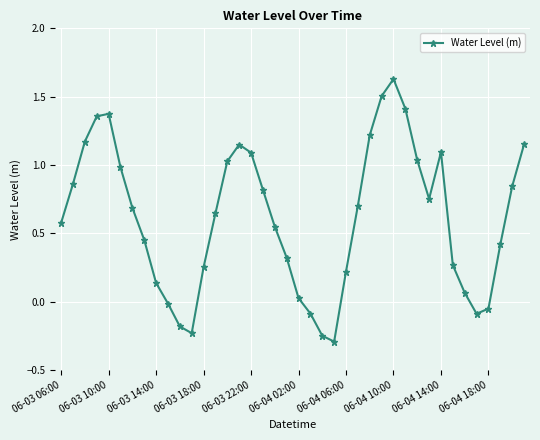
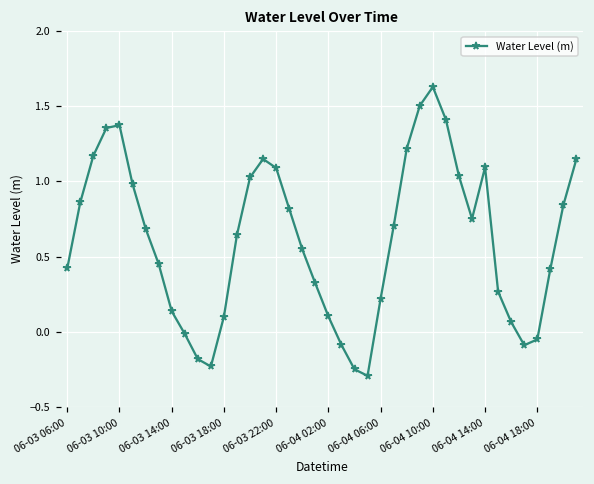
  {
-   "06-03 06:00": 0.58,
+   "06-03 06:00": 0.42,
    "06-03 10:00": 1.37,
    "06-03 14:00": 0.14,
-   "06-03 18:00": 0.25,
+   "06-03 18:00": 0.10,
    "06-03 22:00": 1.09,
-   "06-04 02:00": 0.03,
+   "06-04 02:00": 0.10,
    "06-04 06:00": 0.22,
    "06-04 10:00": 1.63,
    "06-04 14:00": 1.09,
    "06-04 18:00": -0.05
  }
